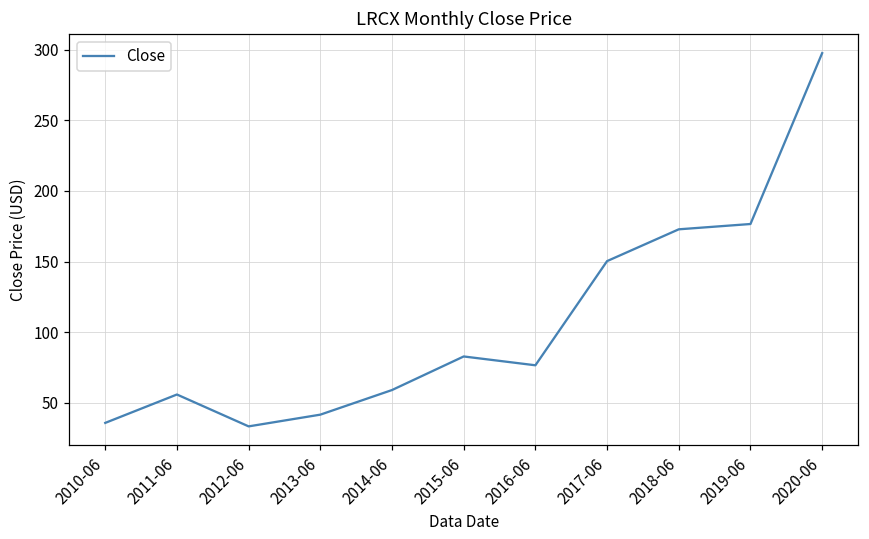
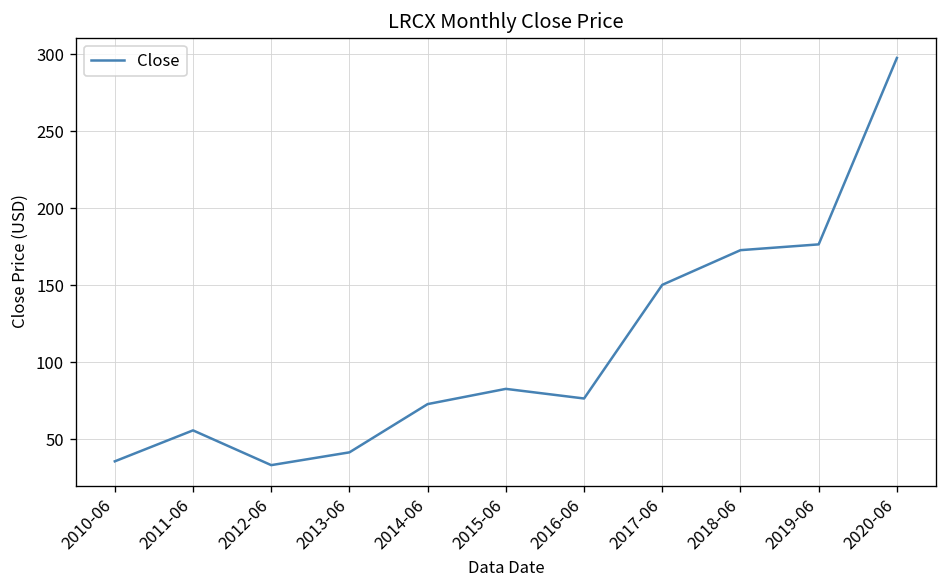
  {
    "2010-06": 36,
    "2011-06": 56,
    "2012-06": 33,
    "2013-06": 42,
-   "2014-06": 59,
+   "2014-06": 73,
    "2015-06": 83,
    "2016-06": 77,
    "2017-06": 150,
    "2018-06": 173,
    "2019-06": 177,
    "2020-06": 297
  }
